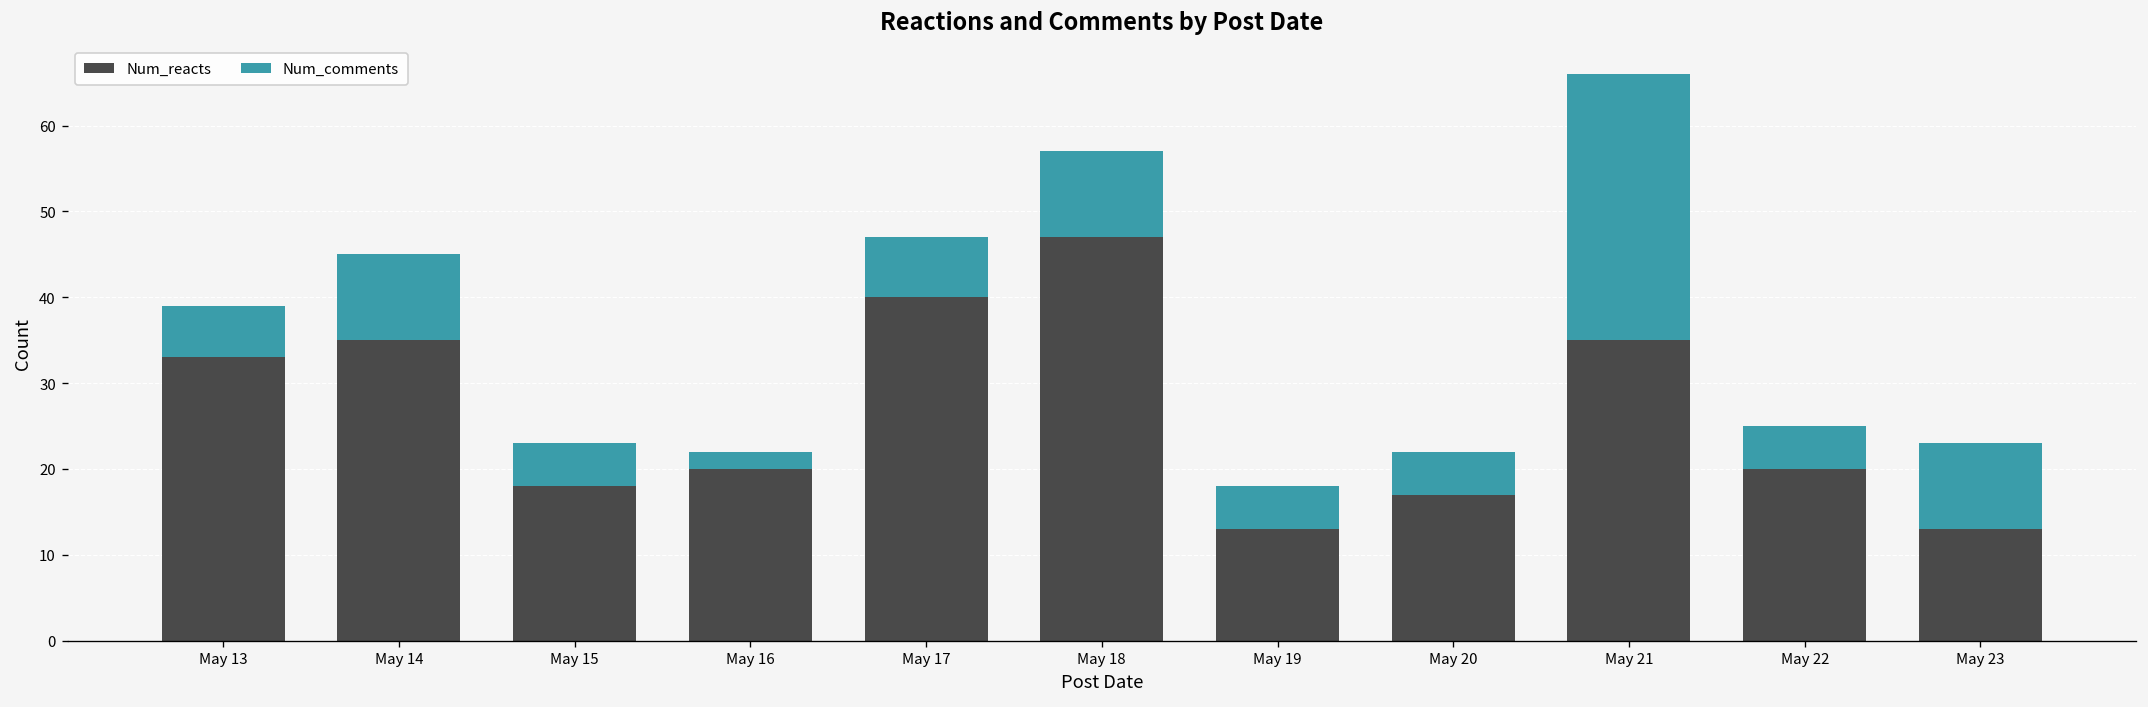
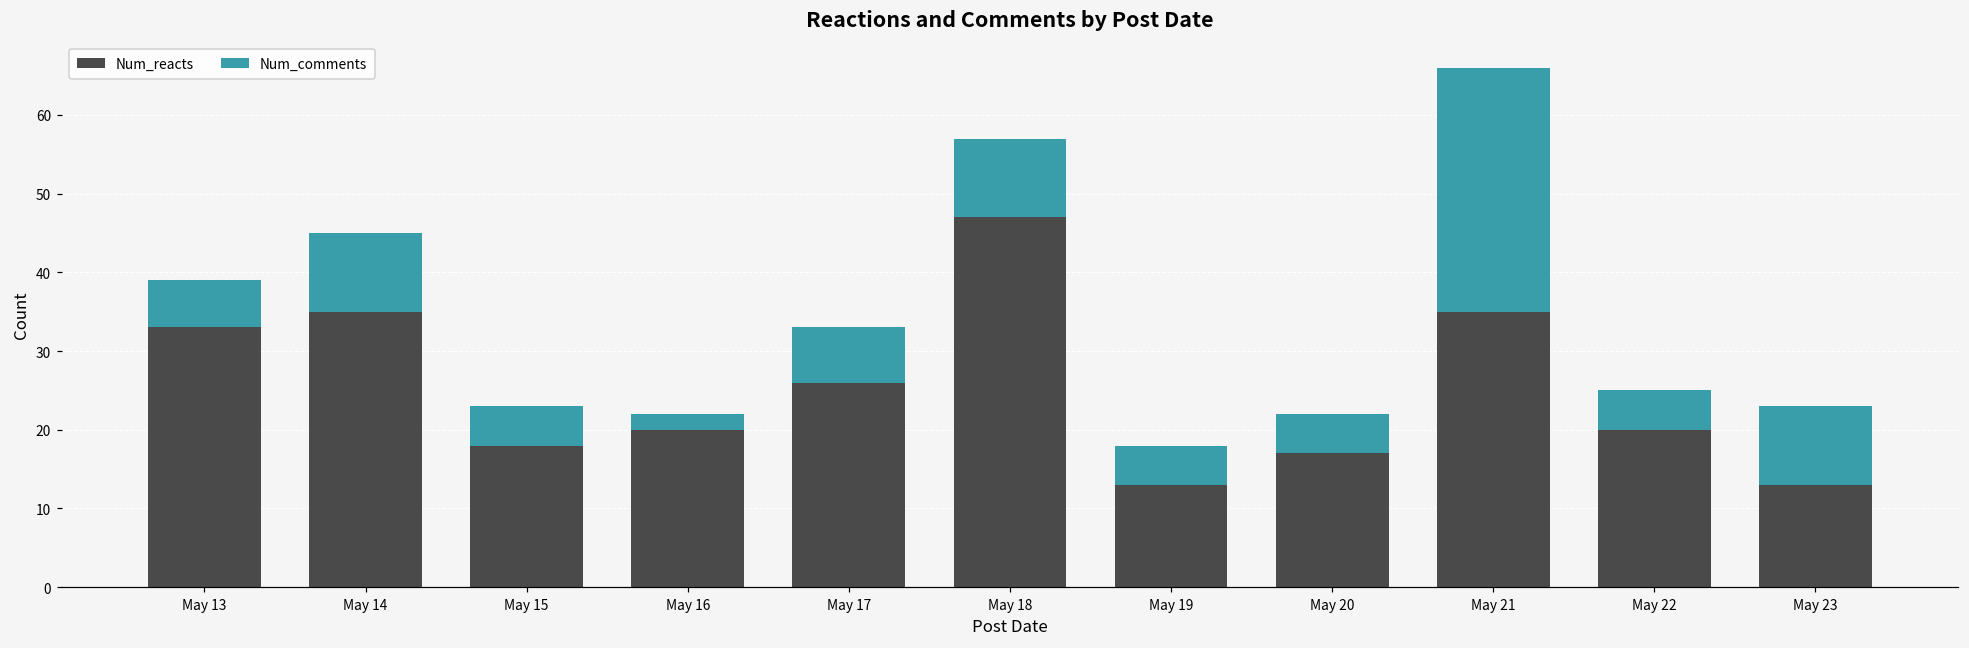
  {
    "Num_reacts": {
      "May 13": 33,
      "May 14": 35,
      "May 15": 18,
      "May 16": 20,
-     "May 17": 40,
+     "May 17": 26,
      "May 18": 47,
      "May 19": 13,
      "May 20": 17,
      "May 21": 35,
      "May 22": 20,
      "May 23": 13
    },
    "Num_comments": {
      "May 13": 6,
      "May 14": 10,
      "May 15": 5,
      "May 16": 2,
      "May 17": 7,
      "May 18": 10,
      "May 19": 5,
      "May 20": 5,
      "May 21": 31,
      "May 22": 5,
      "May 23": 10
    }
  }
